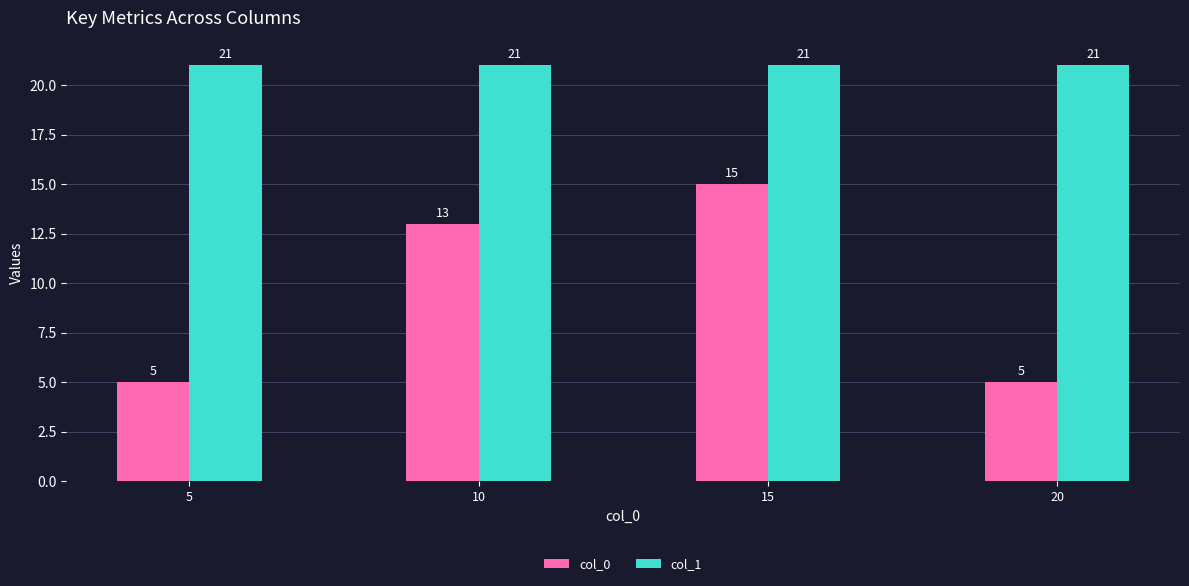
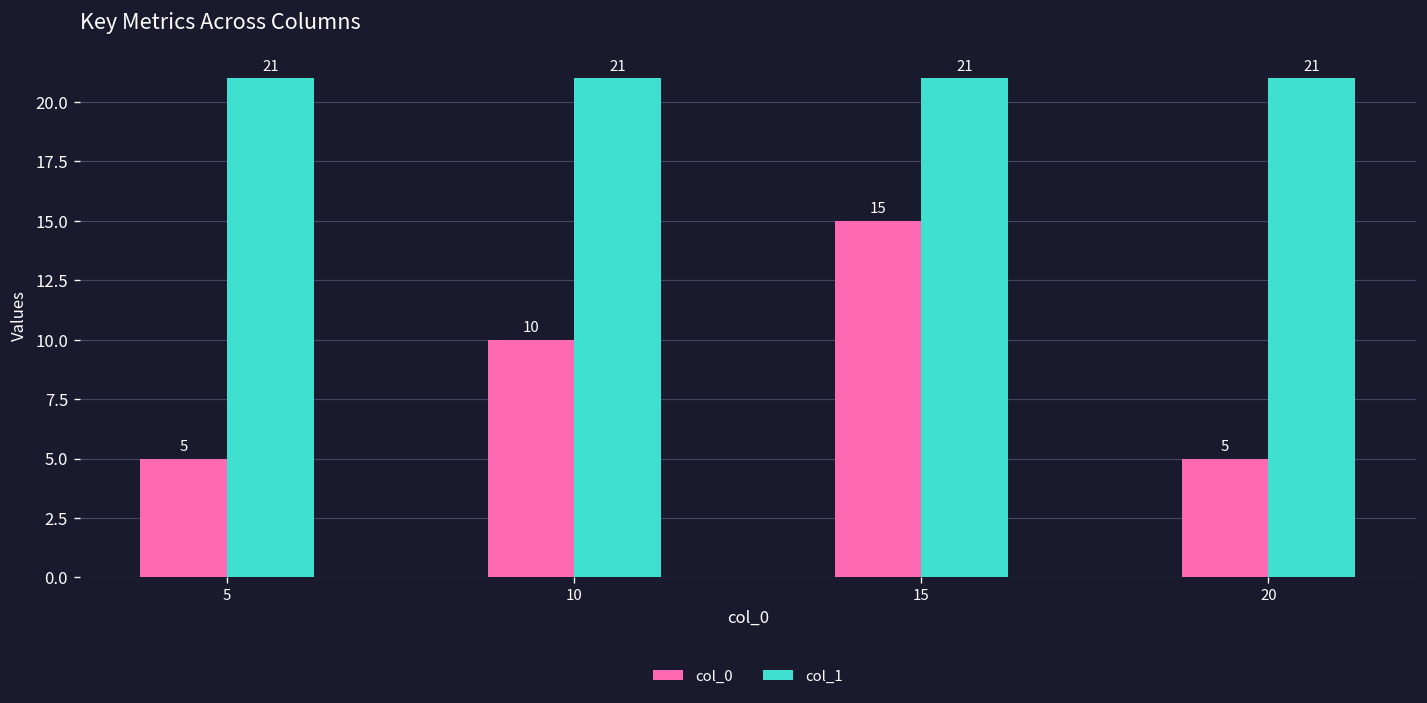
  {
    "col_0": {
      "5": 5,
-     "10": 13,
+     "10": 10,
      "15": 15,
      "20": 5
    },
    "col_1": {
      "5": 21,
      "10": 21,
      "15": 21,
      "20": 21
    }
  }
